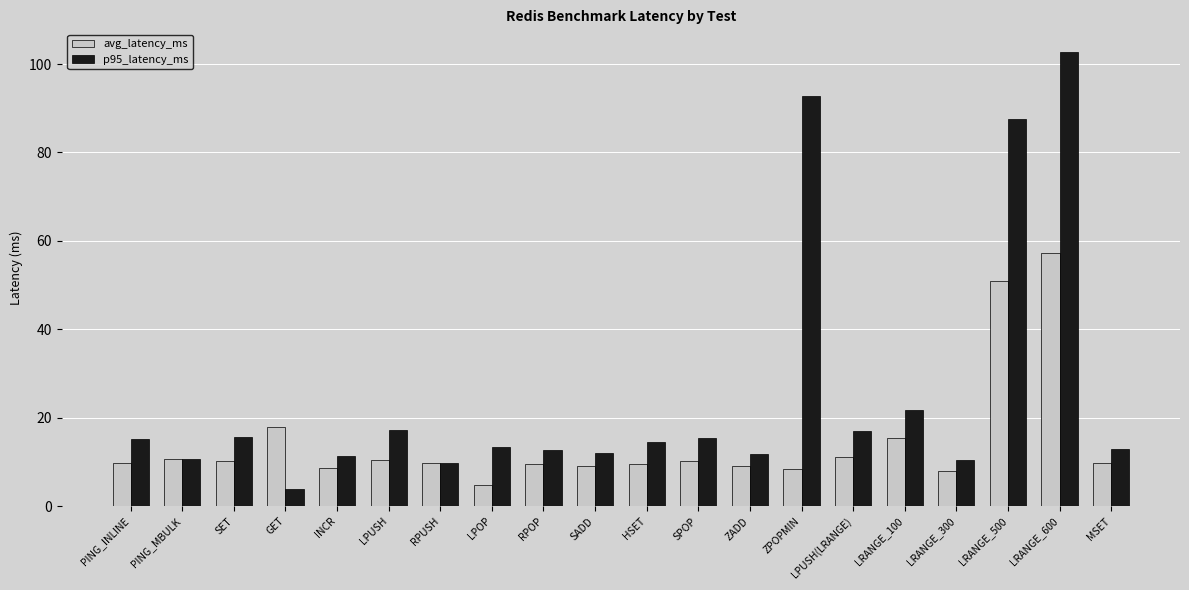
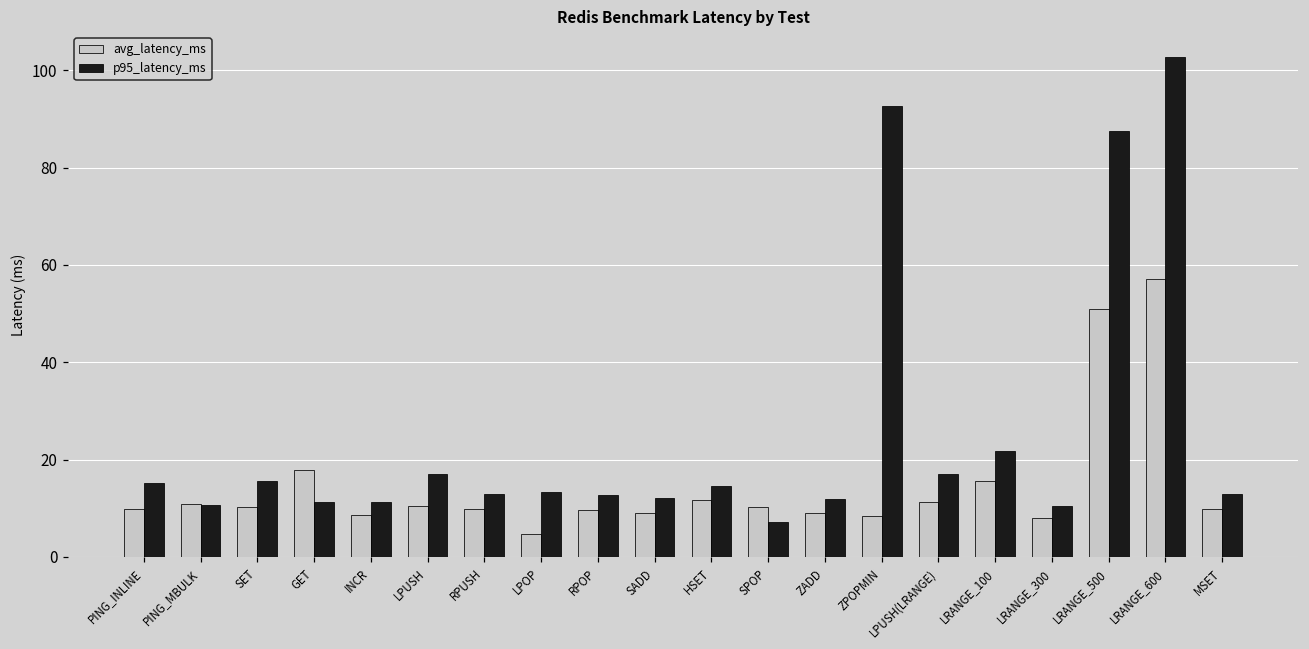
  {
    "avg_latency_ms": {
      "PING_INLINE": 10,
      "PING_MBULK": 11,
      "SET": 10,
      "GET": 18,
      "INCR": 9,
      "LPUSH": 10,
      "RPUSH": 10,
      "LPOP": 5,
      "RPOP": 10,
      "SADD": 9,
-     "HSET": 10,
+     "HSET": 12,
      "SPOP": 10,
      "ZADD": 9,
      "ZPOPMIN": 8,
      "LPUSH(LRANGE)": 11,
      "LRANGE_100": 16,
      "LRANGE_300": 8,
      "LRANGE_500": 51,
      "LRANGE_600": 57,
      "MSET": 10
    },
    "p95_latency_ms": {
      "PING_INLINE": 15,
      "PING_MBULK": 11,
      "SET": 16,
-     "GET": 4,
+     "GET": 11,
      "INCR": 11,
      "LPUSH": 17,
-     "RPUSH": 10,
+     "RPUSH": 13,
      "LPOP": 13,
      "RPOP": 13,
      "SADD": 12,
      "HSET": 14,
-     "SPOP": 16,
+     "SPOP": 7,
      "ZADD": 12,
      "ZPOPMIN": 93,
      "LPUSH(LRANGE)": 17,
      "LRANGE_100": 22,
      "LRANGE_300": 11,
      "LRANGE_500": 88,
      "LRANGE_600": 103,
      "MSET": 13
    }
  }
